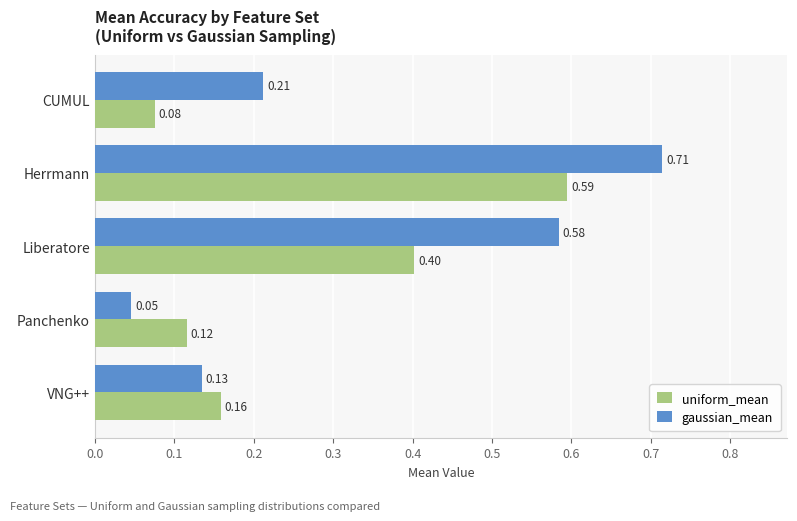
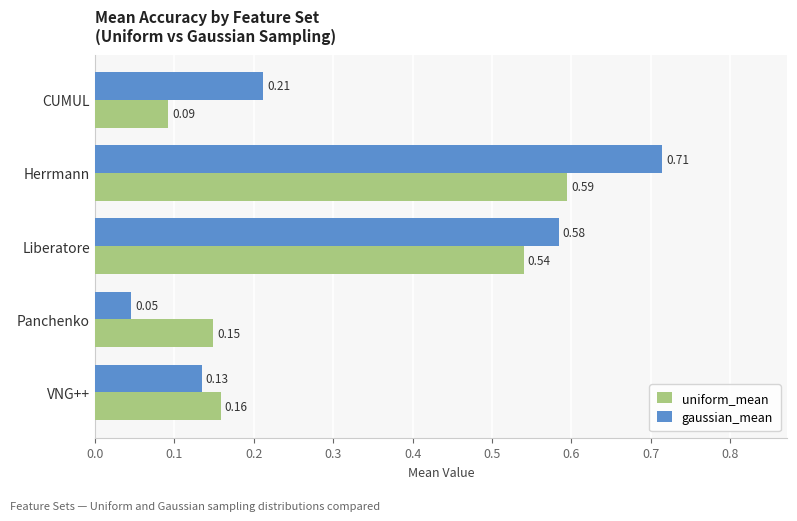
  {
    "uniform_mean": {
-     "CUMUL": 0.08,
+     "CUMUL": 0.09,
      "Herrmann": 0.59,
-     "Liberatore": 0.40,
-     "Panchenko": 0.12,
+     "Liberatore": 0.54,
+     "Panchenko": 0.15,
      "VNG++": 0.16
    },
    "gaussian_mean": {
      "CUMUL": 0.21,
      "Herrmann": 0.71,
      "Liberatore": 0.58,
      "Panchenko": 0.05,
      "VNG++": 0.13
    }
  }
